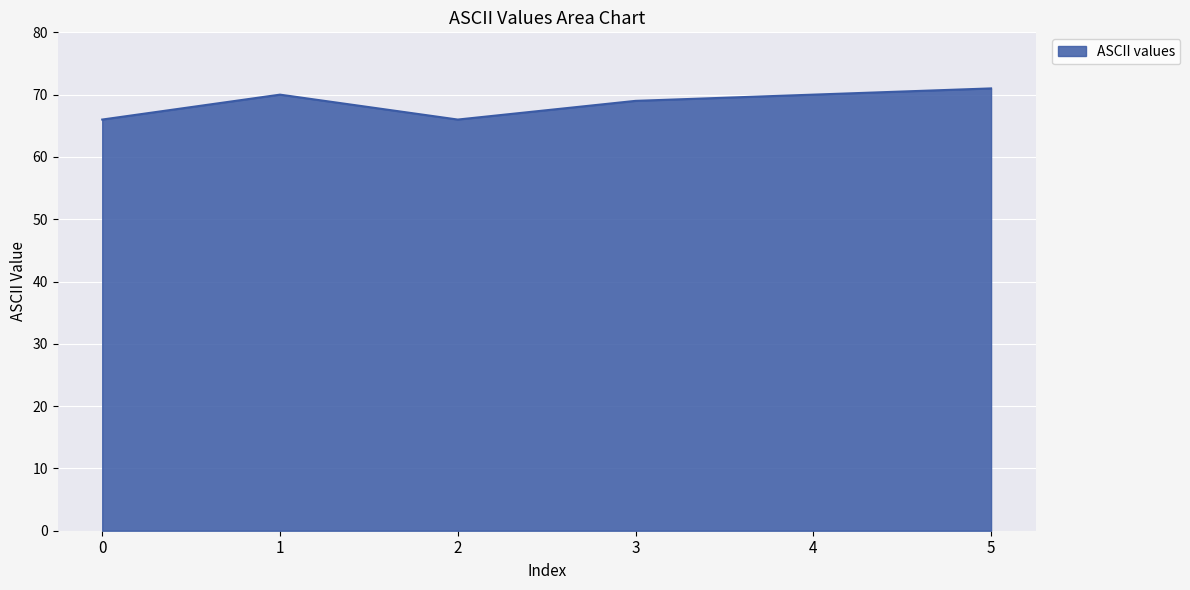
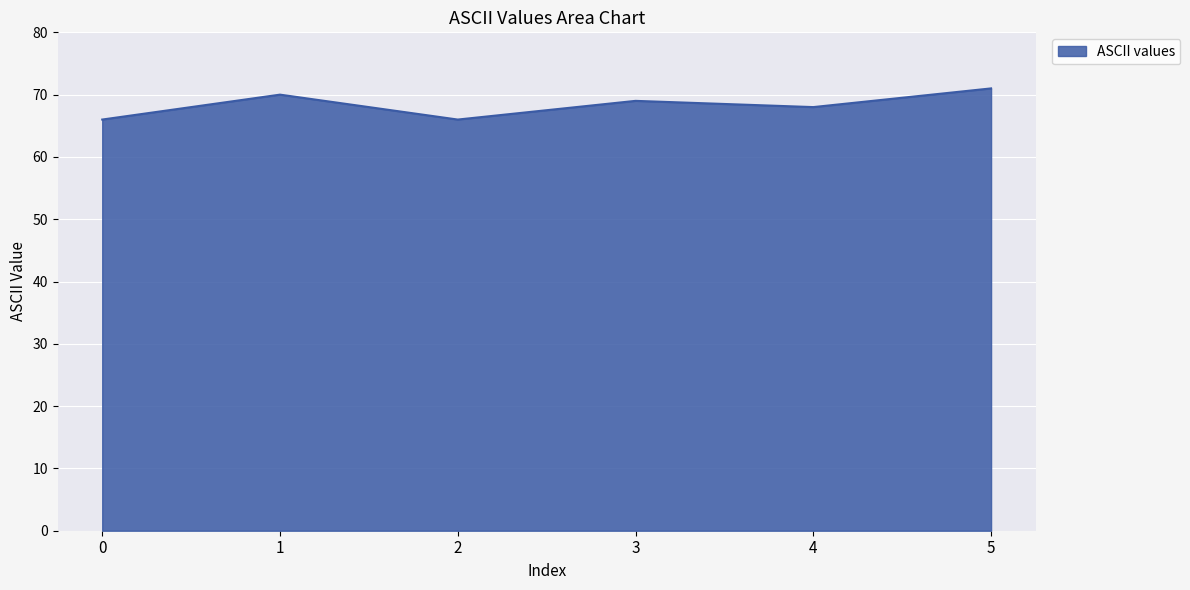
  {
    "0": 66,
    "1": 70,
    "2": 66,
    "3": 69,
-   "4": 70,
+   "4": 68,
    "5": 71
  }
